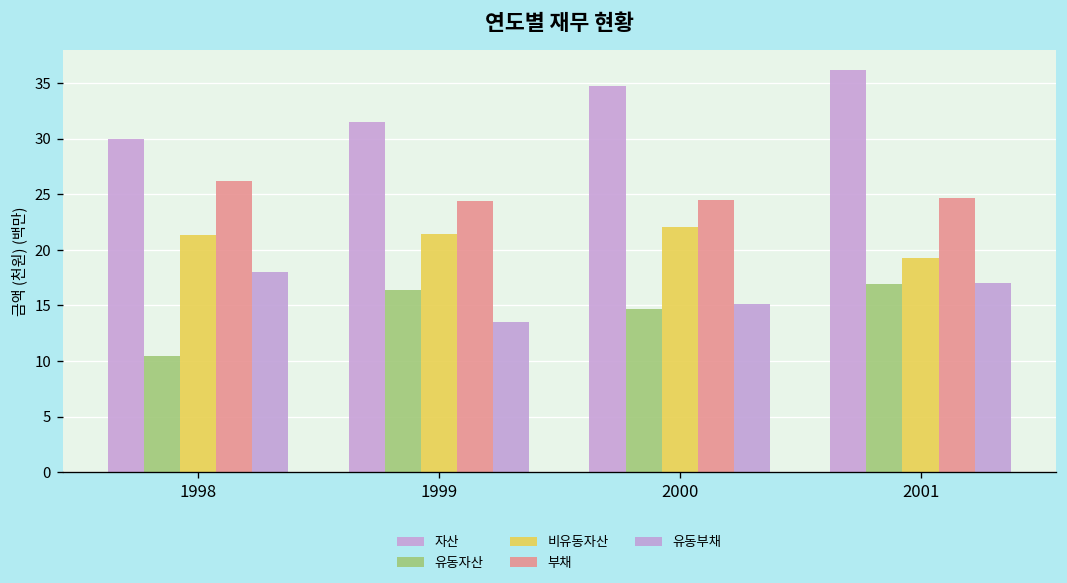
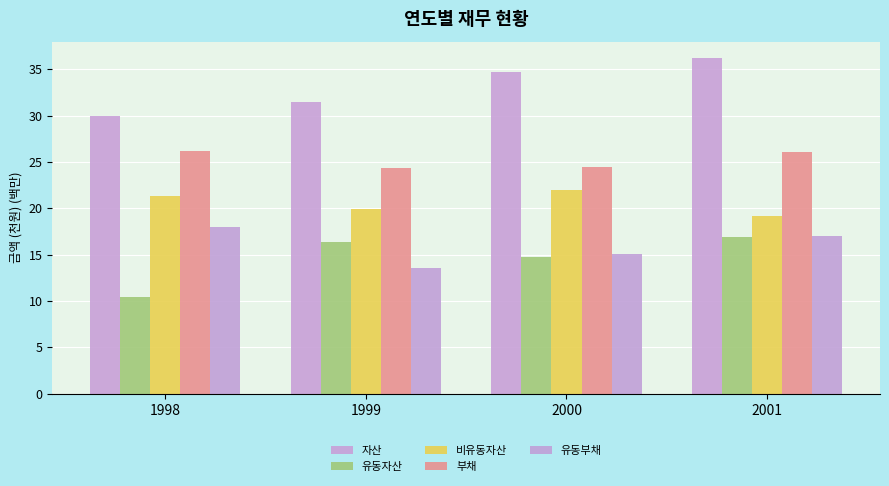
  {
    "유동자산": {
      "1998": 10,
      "1999": 16,
      "2000": 15,
      "2001": 17
    },
    "비유동자산": {
      "1998": 21,
-     "1999": 21,
+     "1999": 20,
      "2000": 22,
      "2001": 19
    },
    "부채": {
      "1998": 26,
      "1999": 24,
      "2000": 25,
-     "2001": 25
+     "2001": 26
    }
  }
